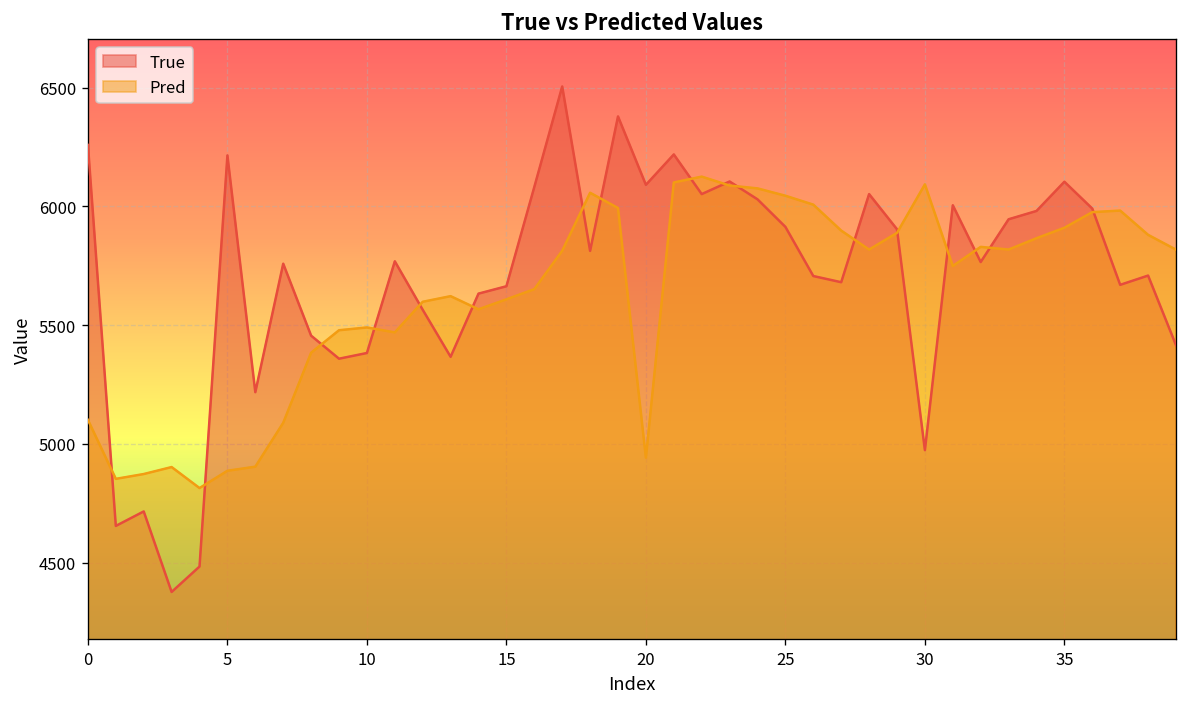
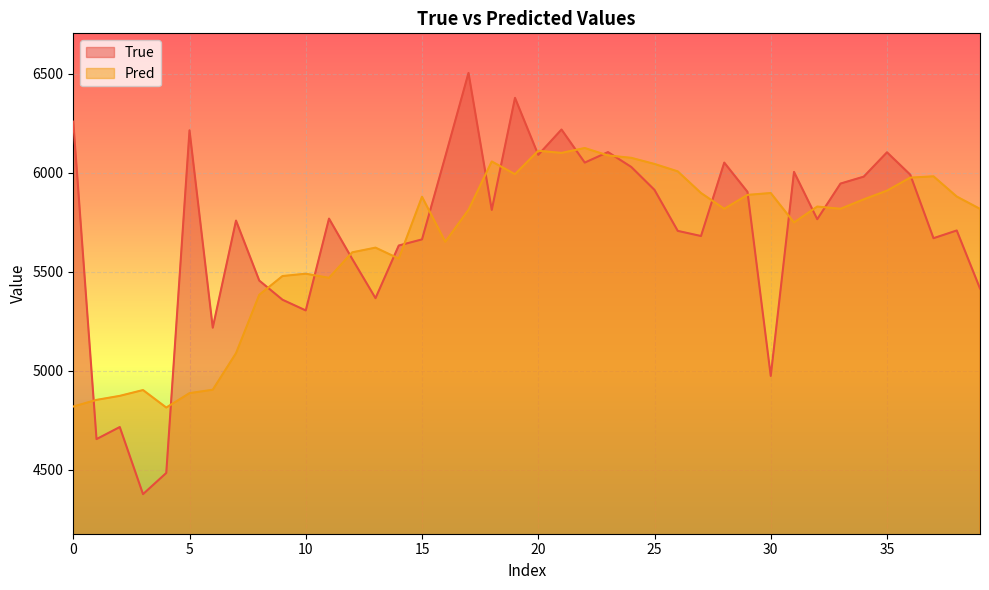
  {
    "True": {
      "0": 6260,
      "5": 6220,
-     "10": 5380,
+     "10": 5310,
      "15": 5660,
      "20": 6090,
      "25": 5910,
      "30": 4970,
      "35": 6100
    },
    "Pred": {
-     "0": 5100,
+     "0": 4820,
      "5": 4890,
      "10": 5490,
-     "15": 5610,
-     "20": 4940,
+     "15": 5880,
+     "20": 6110,
      "25": 6050,
-     "30": 6090,
+     "30": 5900,
      "35": 5910
    }
  }
